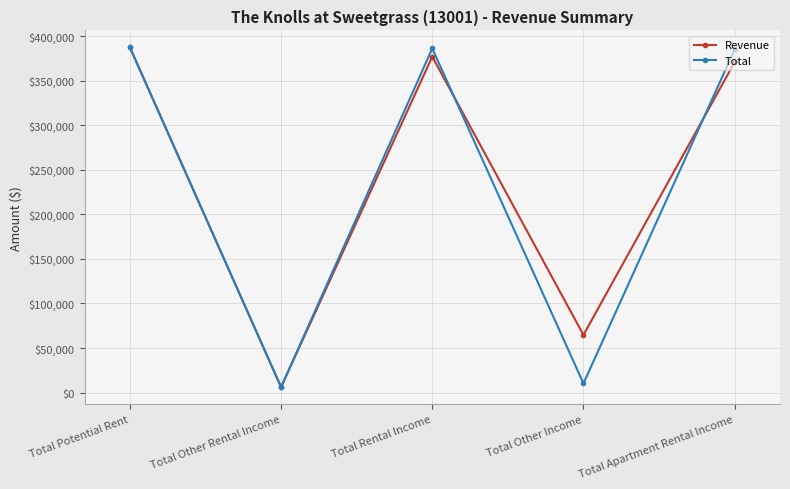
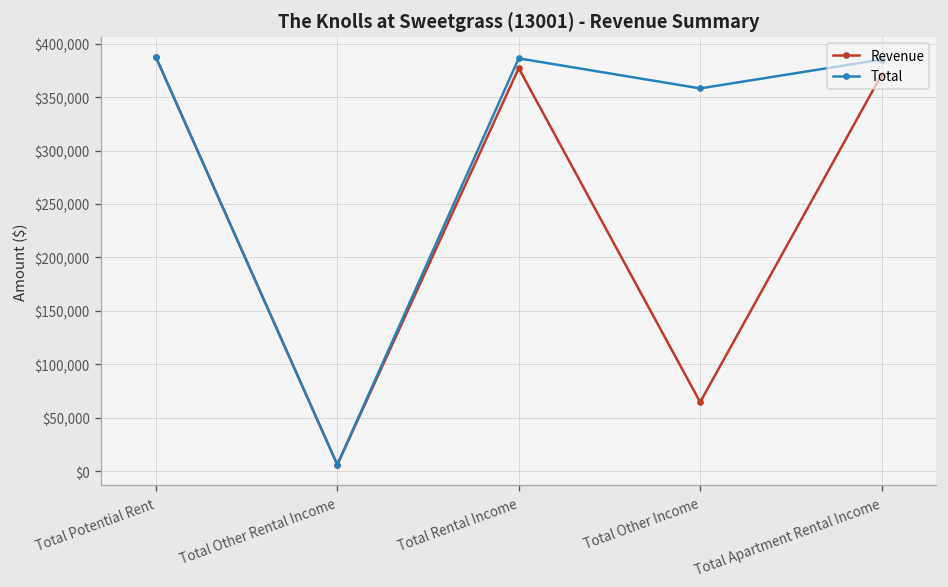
  {
    "Revenue": {
      "Total Rental Income": "$380,000",
      "Total Other Income": "$60,000"
    },
    "Total": {
      "Total Rental Income": "$390,000",
-     "Total Other Income": "$10,000"
+     "Total Other Income": "$360,000"
    }
  }
